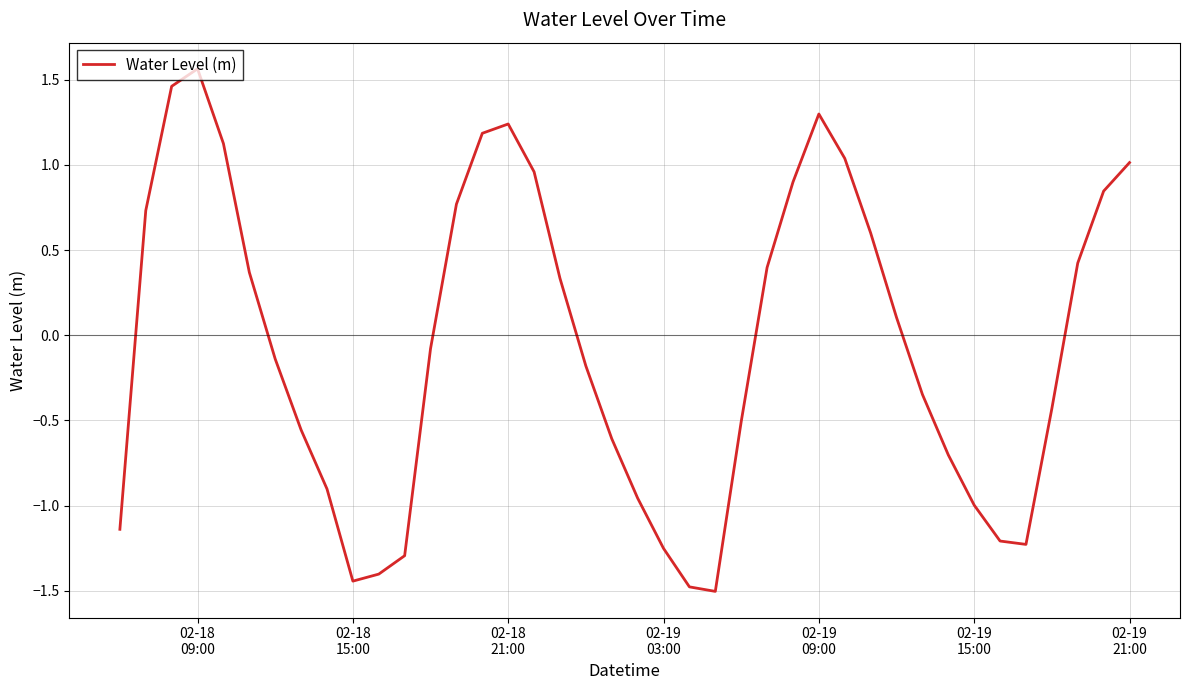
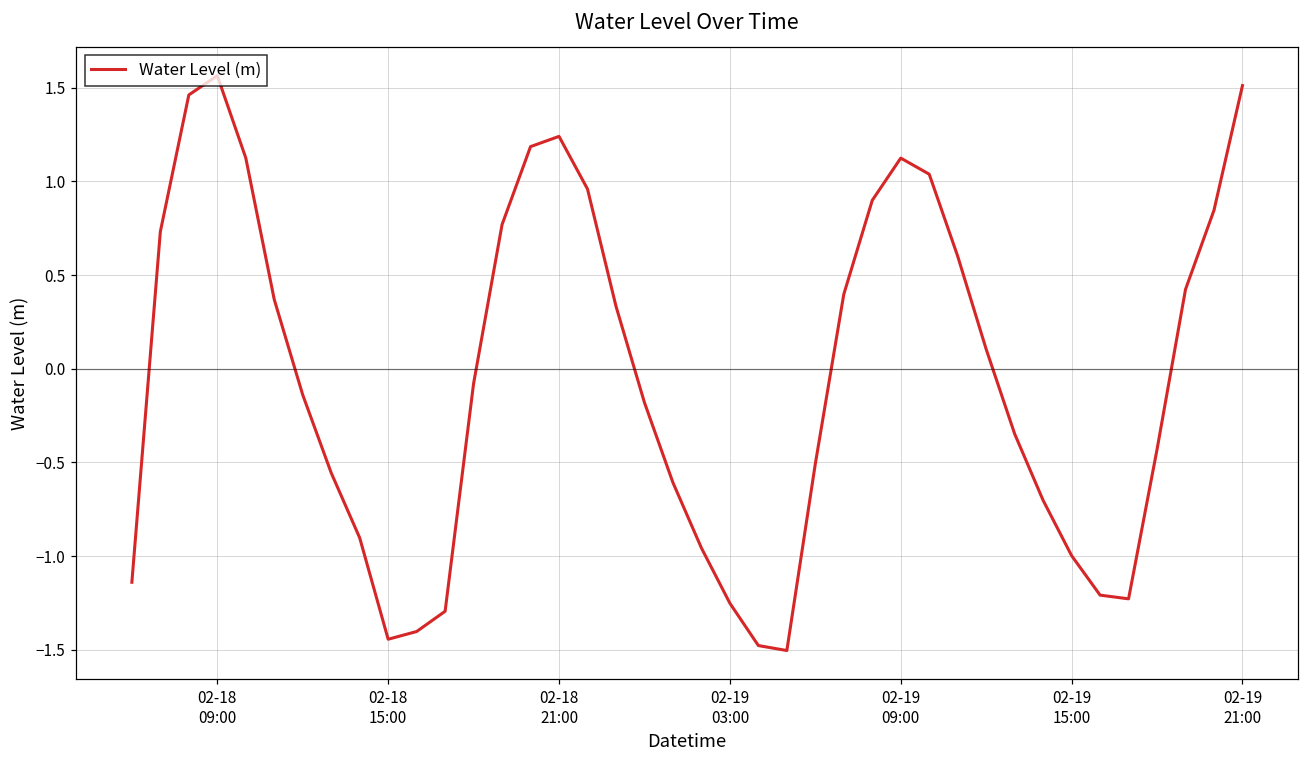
  {
    "02-18 15:00": -1.44,
    "02-18 21:00": 1.24,
    "02-19 03:00": -1.25,
-   "02-19 09:00": 1.30,
+   "02-19 09:00": 1.12,
    "02-19 15:00": -1.00,
-   "02-19 21:00": 1.01
+   "02-19 21:00": 1.51
  }
